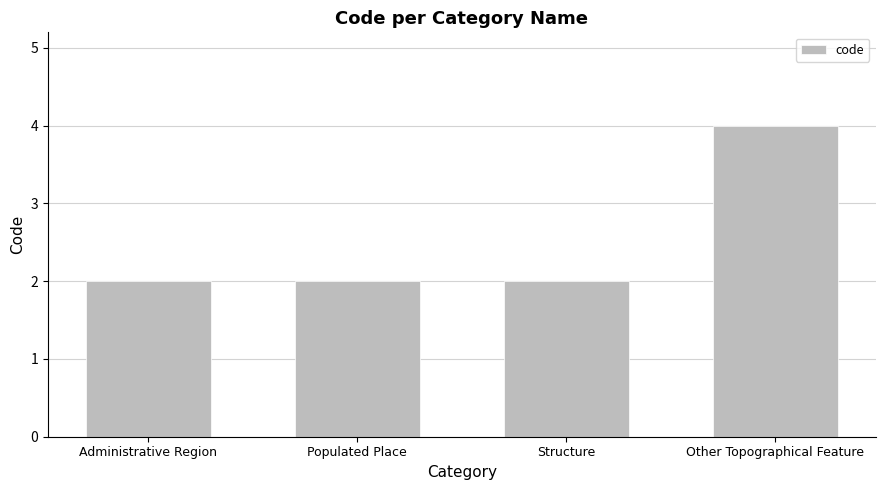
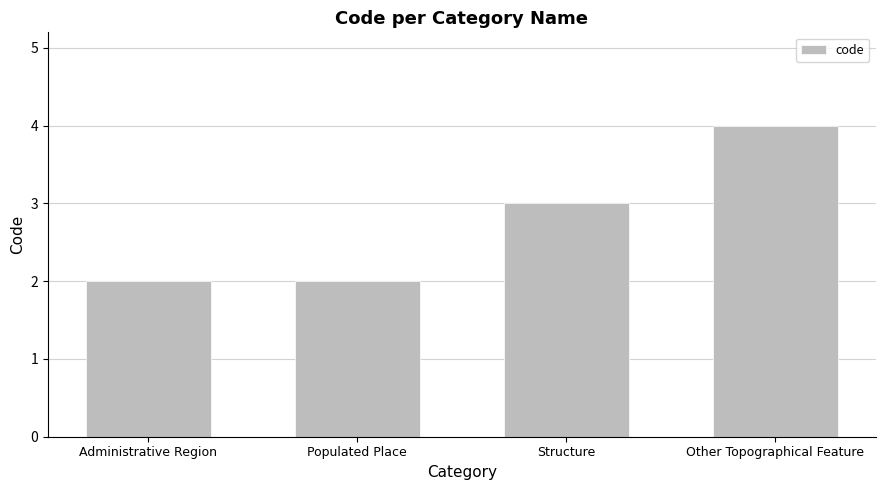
  {
    "Administrative Region": 2,
    "Populated Place": 2,
-   "Structure": 2,
+   "Structure": 3,
    "Other Topographical Feature": 4
  }
